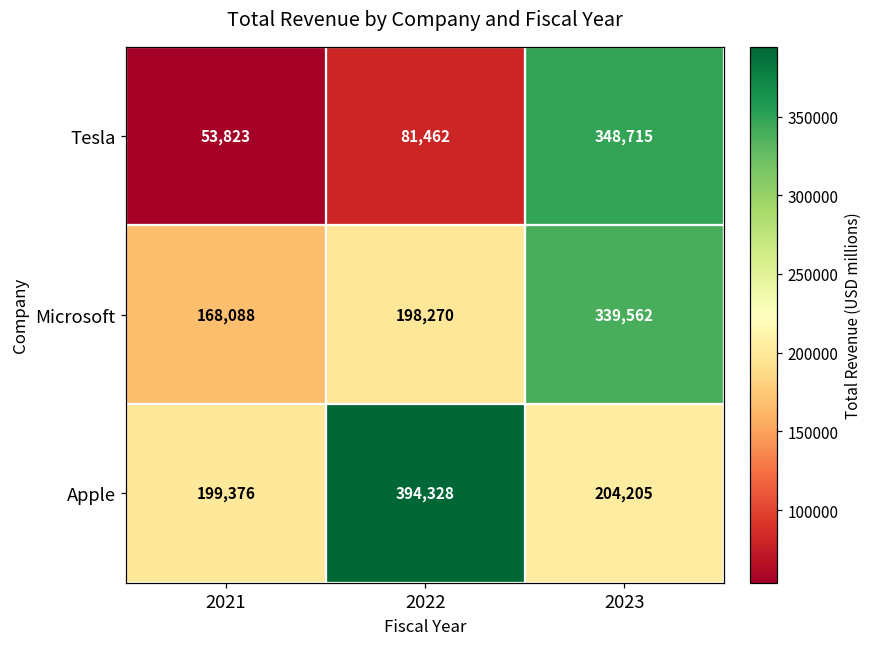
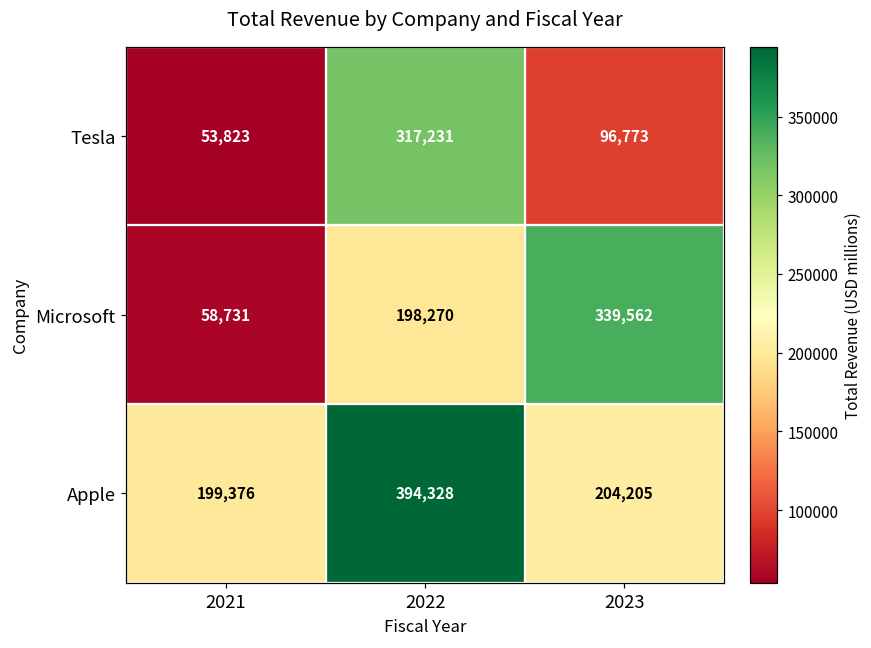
  {
    "Tesla": {
      "2021": "53,823",
-     "2022": "81,462",
-     "2023": "348,715"
+     "2022": "317,231",
+     "2023": "96,773"
    },
    "Microsoft": {
-     "2021": "168,088",
+     "2021": "58,731",
      "2022": "198,270",
      "2023": "339,562"
    },
    "Apple": {
      "2021": "199,376",
      "2022": "394,328",
      "2023": "204,205"
    }
  }
